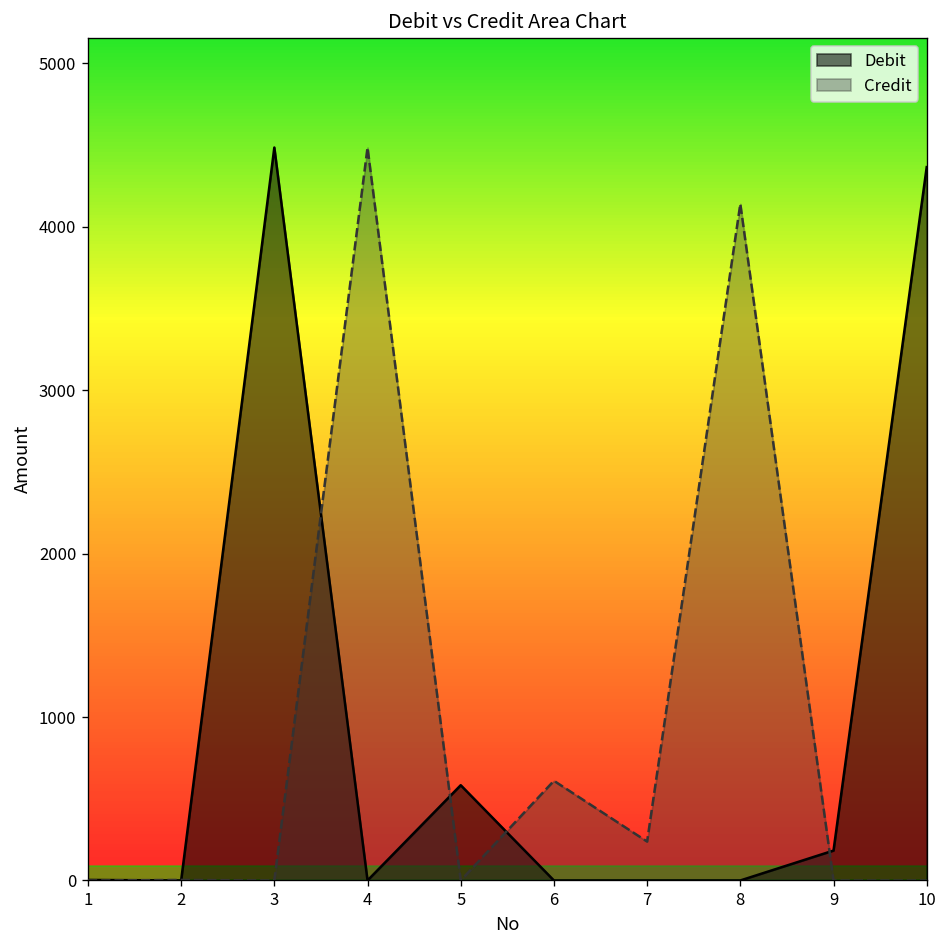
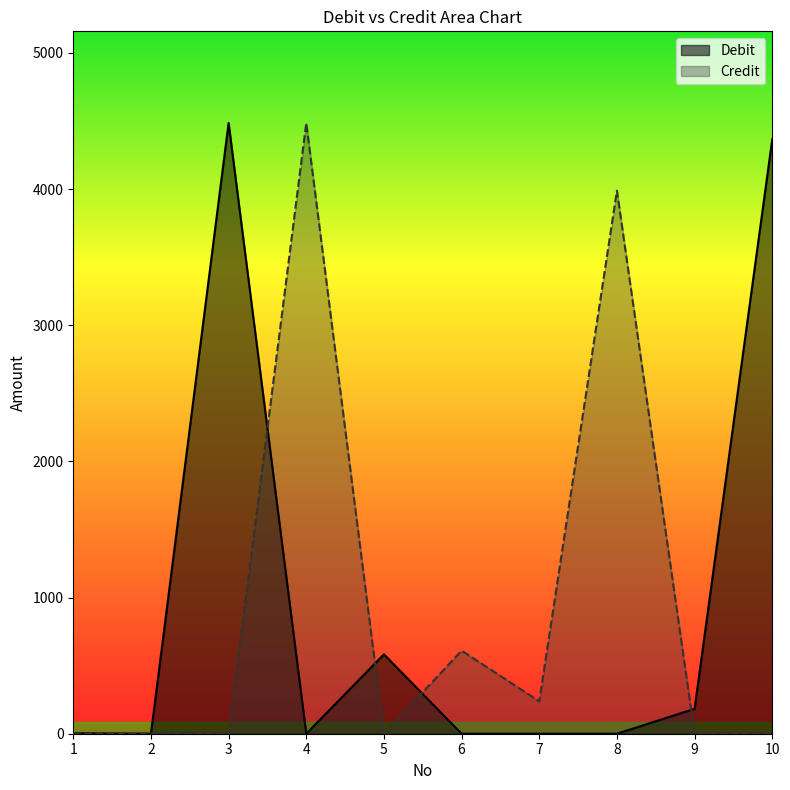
  {
    "Debit": {
      "3": 4490,
      "5": 580,
      "9": 180,
      "10": 4370
    },
    "Credit": {
      "4": 4490,
      "6": 610,
      "7": 240,
-     "8": 4140
+     "8": 3990
    }
  }
